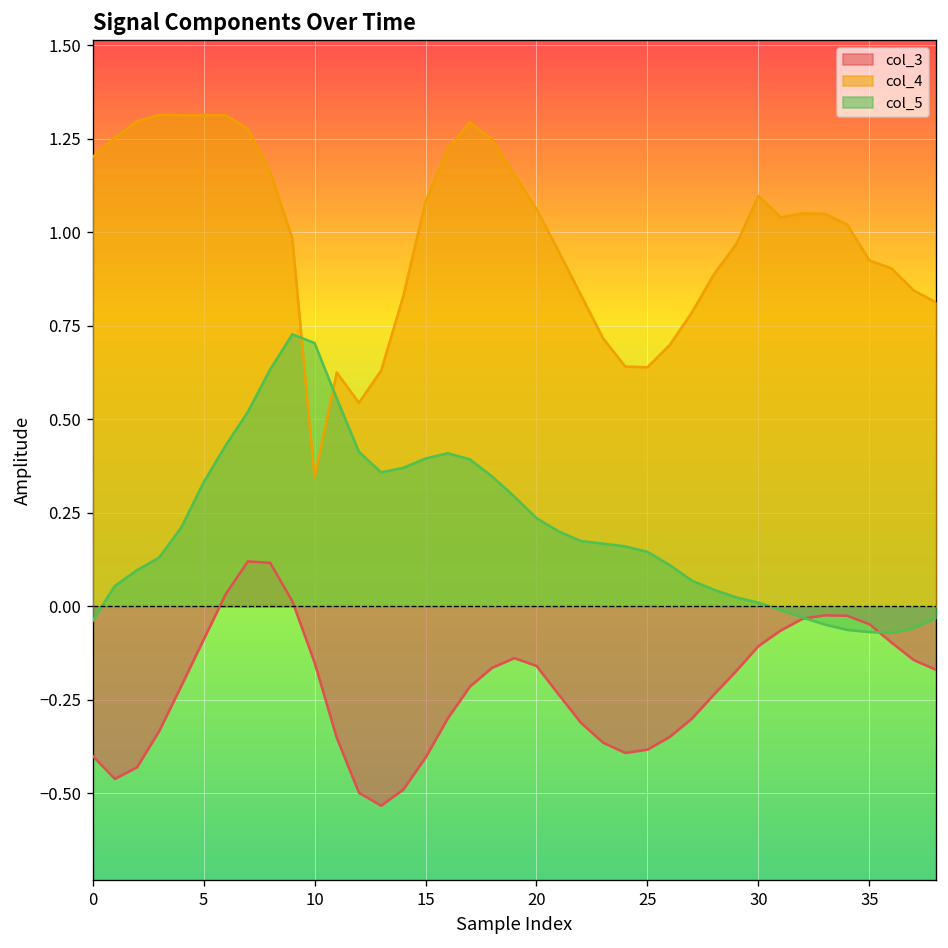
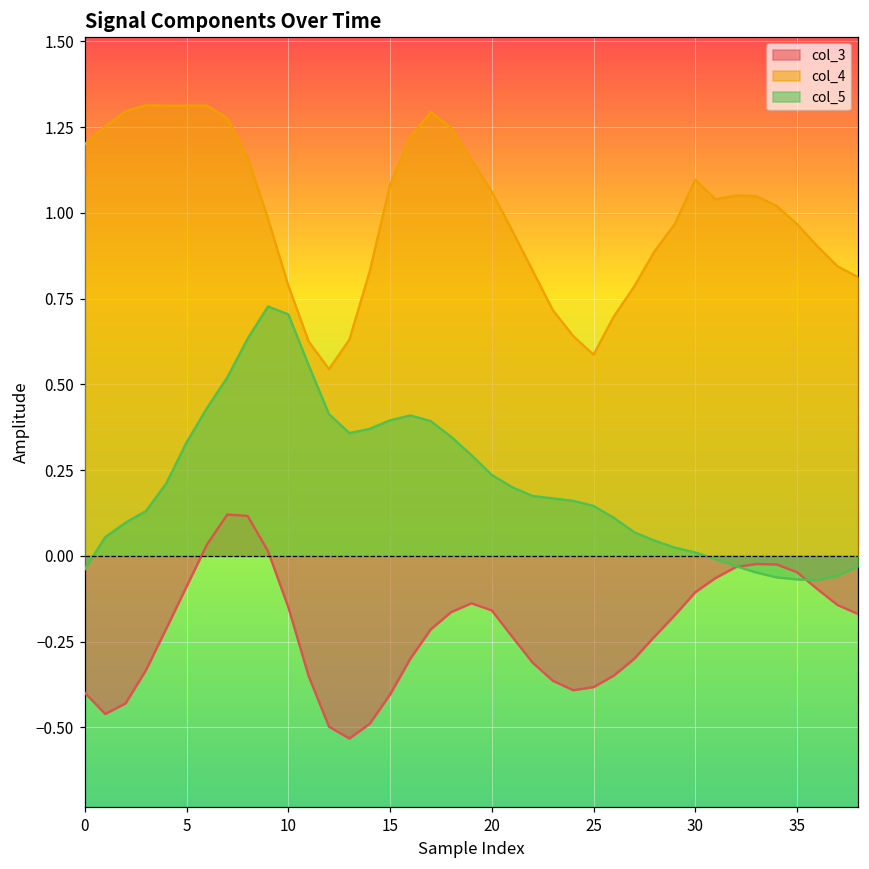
  {
    "col_4": {
      "0": 1.20,
      "5": 1.31,
-     "10": 0.34,
+     "10": 0.79,
      "15": 1.08,
      "20": 1.06,
-     "25": 0.64,
+     "25": 0.59,
      "30": 1.10,
-     "35": 0.92
+     "35": 0.97
    }
  }
